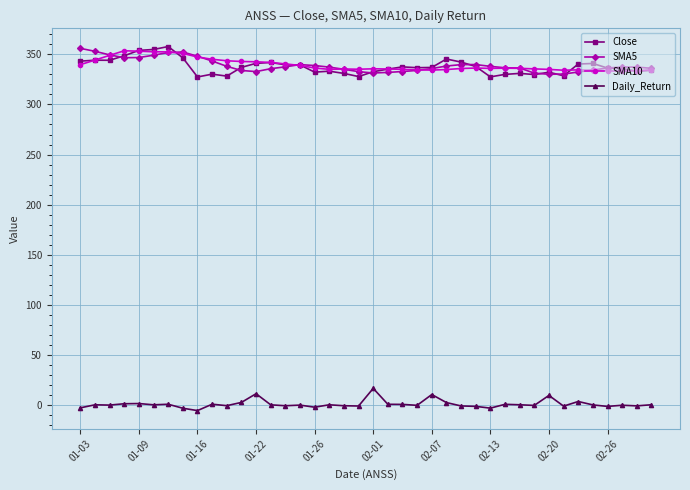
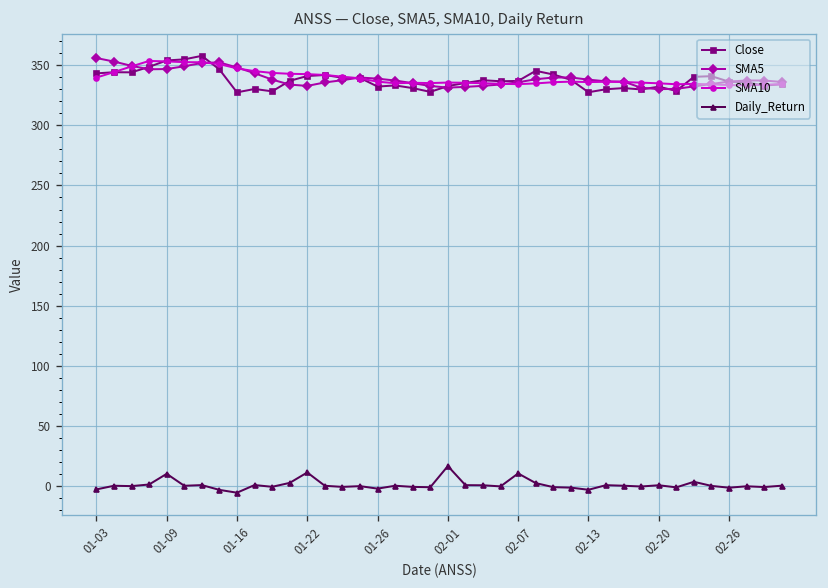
  {
    "Daily_Return": {
      "01-03": -3,
-     "01-09": 2,
+     "01-09": 10,
      "01-16": -6,
      "01-22": 11,
      "01-26": -2,
      "02-01": 17,
      "02-07": 11,
      "02-13": -3,
-     "02-20": 10,
+     "02-20": 1,
      "02-26": -1
    }
  }
